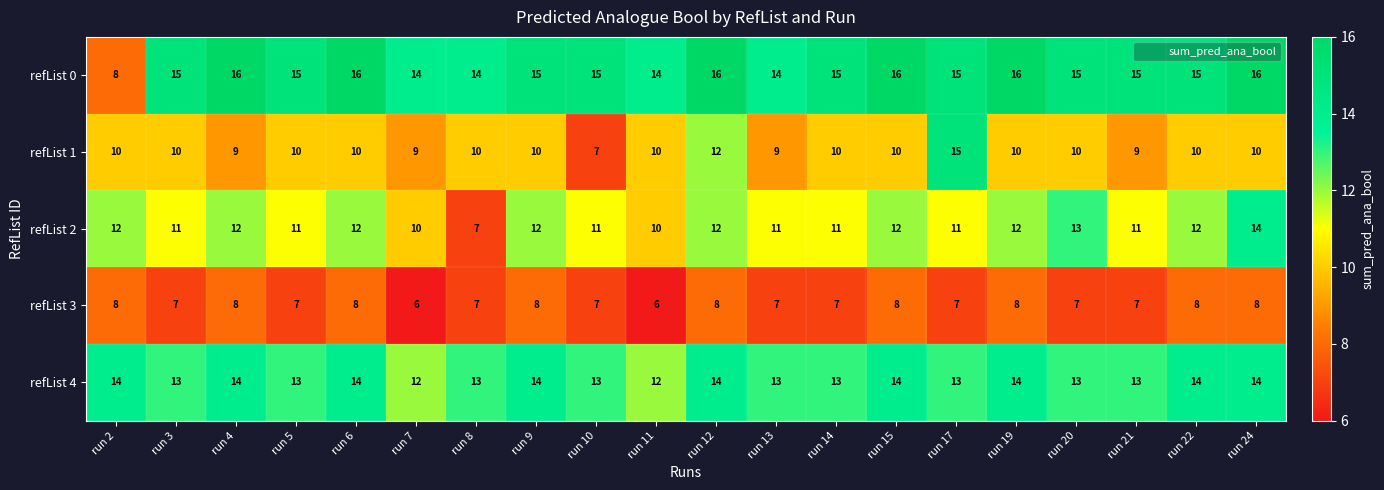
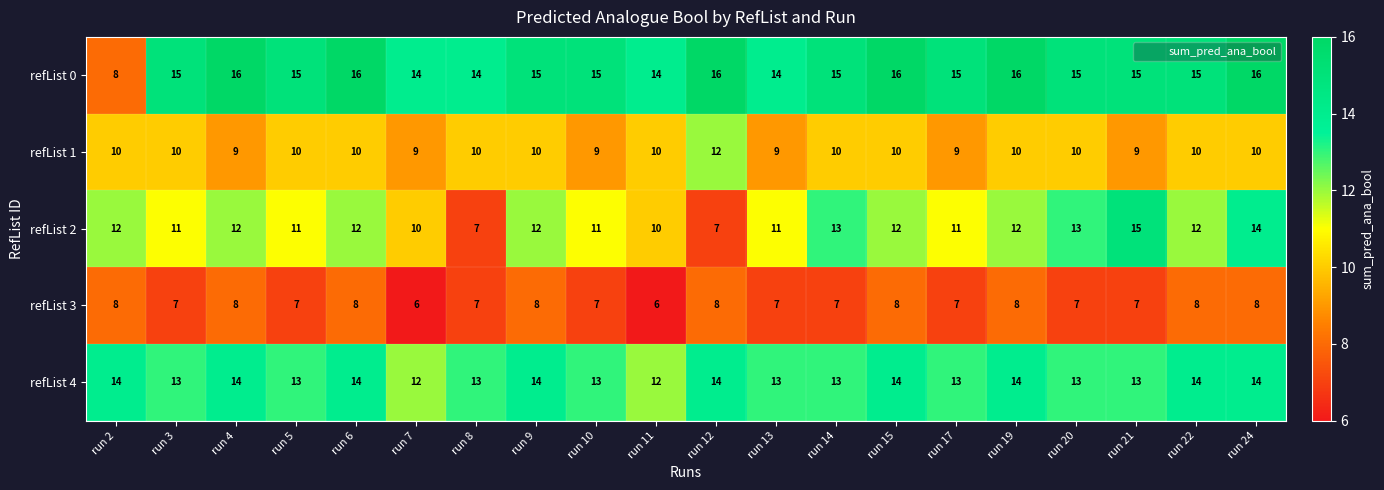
  {
    "refList 0": {
      "run 2": 8,
      "run 3": 15,
      "run 4": 16,
      "run 5": 15,
      "run 6": 16,
      "run 7": 14,
      "run 8": 14,
      "run 9": 15,
      "run 10": 15,
      "run 11": 14,
      "run 12": 16,
      "run 13": 14,
      "run 14": 15,
      "run 15": 16,
      "run 17": 15,
      "run 19": 16,
      "run 20": 15,
      "run 21": 15,
      "run 22": 15,
      "run 24": 16
    },
    "refList 1": {
      "run 2": 10,
      "run 3": 10,
      "run 4": 9,
      "run 5": 10,
      "run 6": 10,
      "run 7": 9,
      "run 8": 10,
      "run 9": 10,
-     "run 10": 7,
+     "run 10": 9,
      "run 11": 10,
      "run 12": 12,
      "run 13": 9,
      "run 14": 10,
      "run 15": 10,
-     "run 17": 15,
+     "run 17": 9,
      "run 19": 10,
      "run 20": 10,
      "run 21": 9,
      "run 22": 10,
      "run 24": 10
    },
    "refList 2": {
      "run 2": 12,
      "run 3": 11,
      "run 4": 12,
      "run 5": 11,
      "run 6": 12,
      "run 7": 10,
      "run 8": 7,
      "run 9": 12,
      "run 10": 11,
      "run 11": 10,
-     "run 12": 12,
+     "run 12": 7,
      "run 13": 11,
-     "run 14": 11,
+     "run 14": 13,
      "run 15": 12,
      "run 17": 11,
      "run 19": 12,
      "run 20": 13,
-     "run 21": 11,
+     "run 21": 15,
      "run 22": 12,
      "run 24": 14
    },
    "refList 3": {
      "run 2": 8,
      "run 3": 7,
      "run 4": 8,
      "run 5": 7,
      "run 6": 8,
      "run 7": 6,
      "run 8": 7,
      "run 9": 8,
      "run 10": 7,
      "run 11": 6,
      "run 12": 8,
      "run 13": 7,
      "run 14": 7,
      "run 15": 8,
      "run 17": 7,
      "run 19": 8,
      "run 20": 7,
      "run 21": 7,
      "run 22": 8,
      "run 24": 8
    },
    "refList 4": {
      "run 2": 14,
      "run 3": 13,
      "run 4": 14,
      "run 5": 13,
      "run 6": 14,
      "run 7": 12,
      "run 8": 13,
      "run 9": 14,
      "run 10": 13,
      "run 11": 12,
      "run 12": 14,
      "run 13": 13,
      "run 14": 13,
      "run 15": 14,
      "run 17": 13,
      "run 19": 14,
      "run 20": 13,
      "run 21": 13,
      "run 22": 14,
      "run 24": 14
    }
  }
